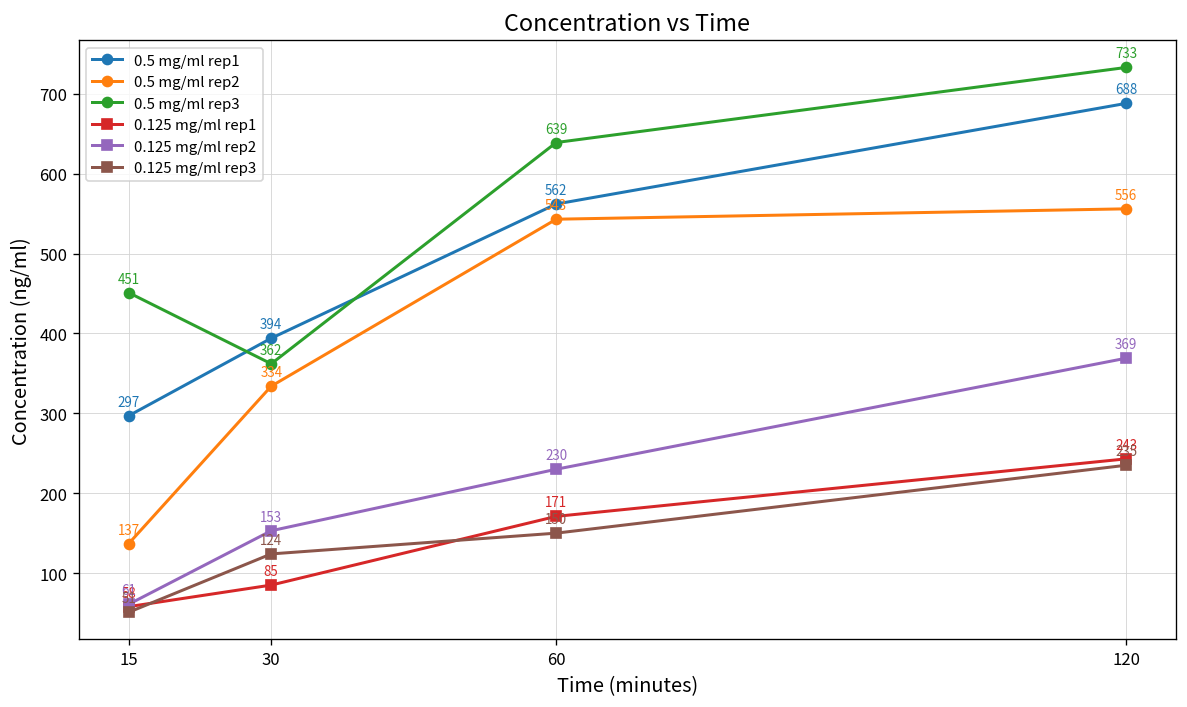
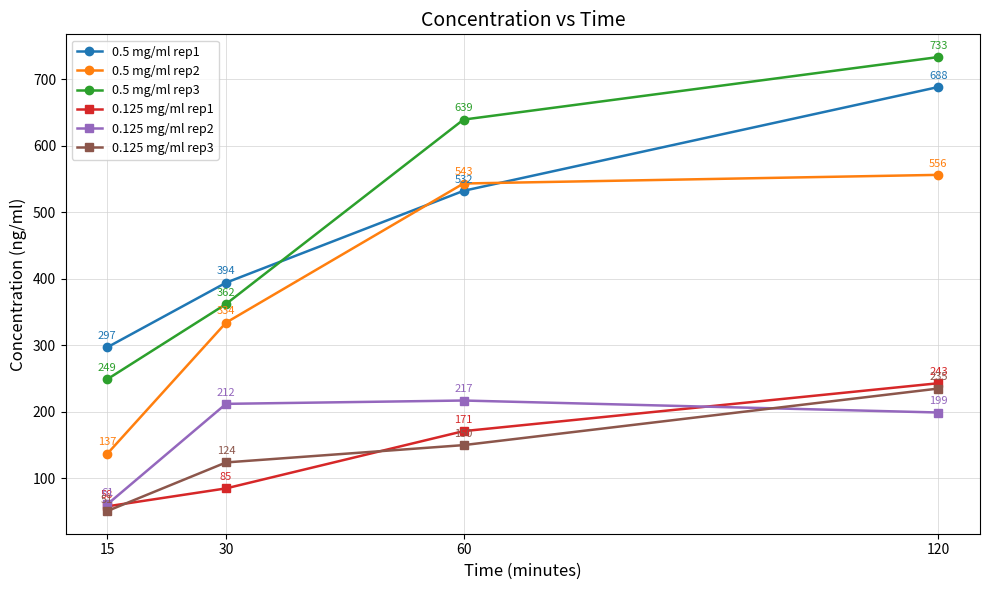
  {
    "0.5 mg/ml rep1": {
      "15": 297,
      "30": 394,
-     "60": 562,
+     "60": 532,
      "120": 688
    },
    "0.5 mg/ml rep2": {
      "15": 137,
      "30": 334,
      "120": 556
    },
    "0.5 mg/ml rep3": {
-     "15": 451,
+     "15": 249,
      "30": 362,
      "60": 639,
      "120": 733
    },
    "0.125 mg/ml rep1": {
      "30": 85,
      "60": 171
    },
    "0.125 mg/ml rep2": {
-     "30": 153,
-     "60": 230,
-     "120": 369
+     "30": 212,
+     "60": 217,
+     "120": 199
    },
    "0.125 mg/ml rep3": {
      "30": 124
    }
  }
